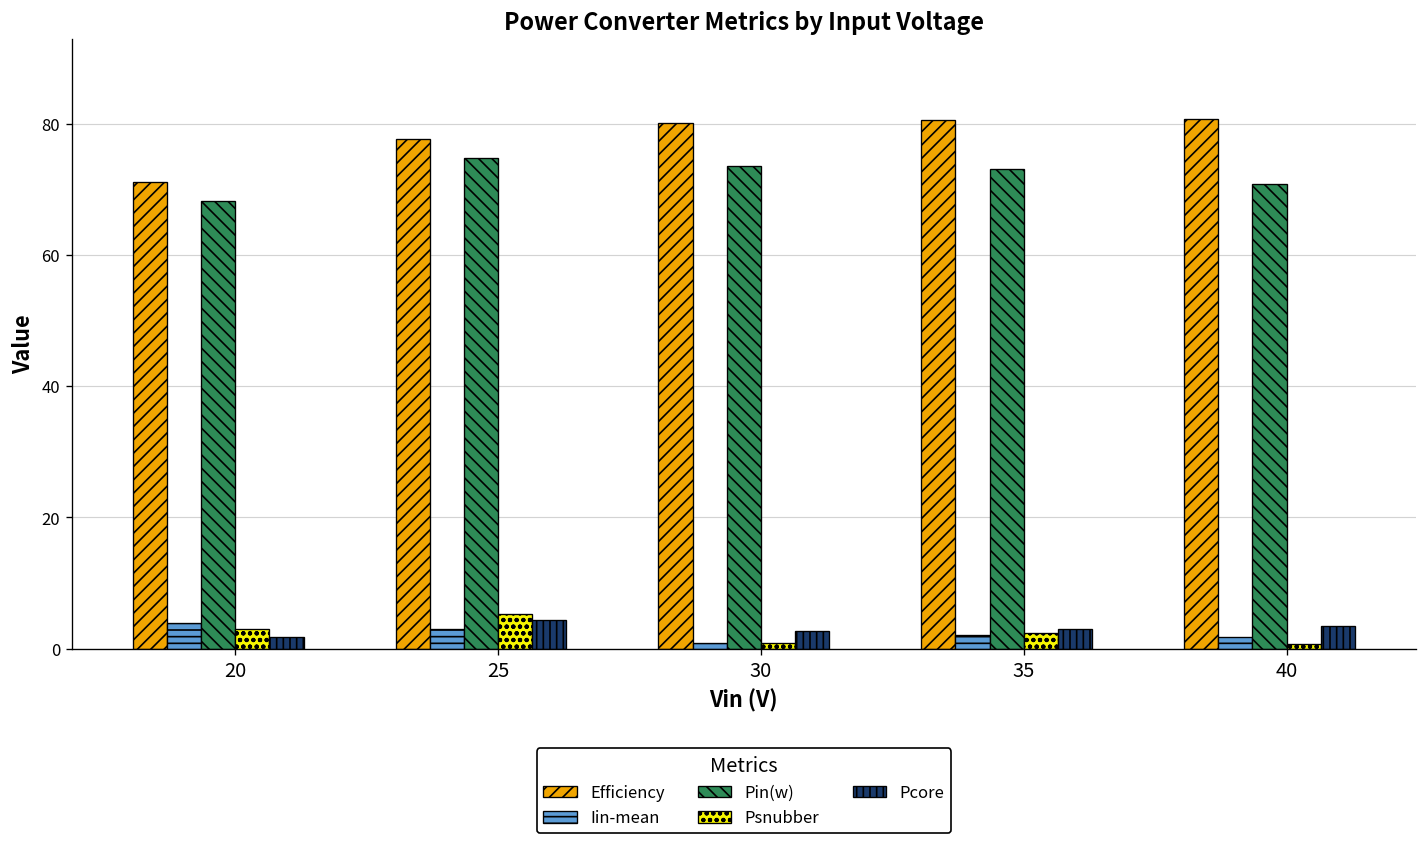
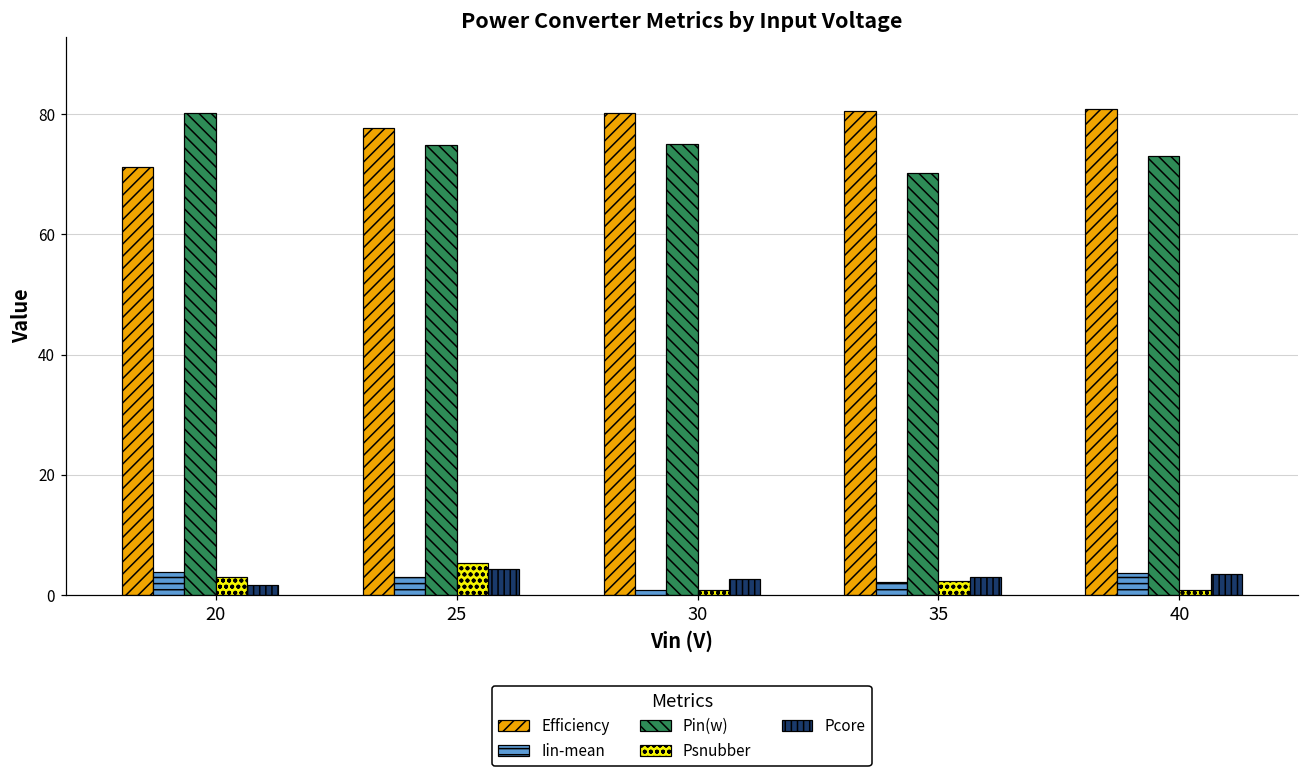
  {
    "Efficiency": {
      "20": 71,
      "25": 78,
      "30": 80,
      "35": 81,
      "40": 81
    },
    "Iin-mean": {
      "20": 4,
      "25": 3,
      "30": 1,
      "35": 2,
-     "40": 2
+     "40": 4
    },
    "Pin(w)": {
-     "20": 68,
+     "20": 80,
      "25": 75,
-     "30": 74,
-     "35": 73,
-     "40": 71
+     "30": 75,
+     "35": 70,
+     "40": 73
    },
    "Psnubber": {
      "20": 3,
      "25": 5,
      "30": 1,
      "35": 2,
      "40": 1
    },
    "Pcore": {
      "20": 2,
      "25": 4,
      "30": 3,
      "35": 3,
      "40": 3
    }
  }
